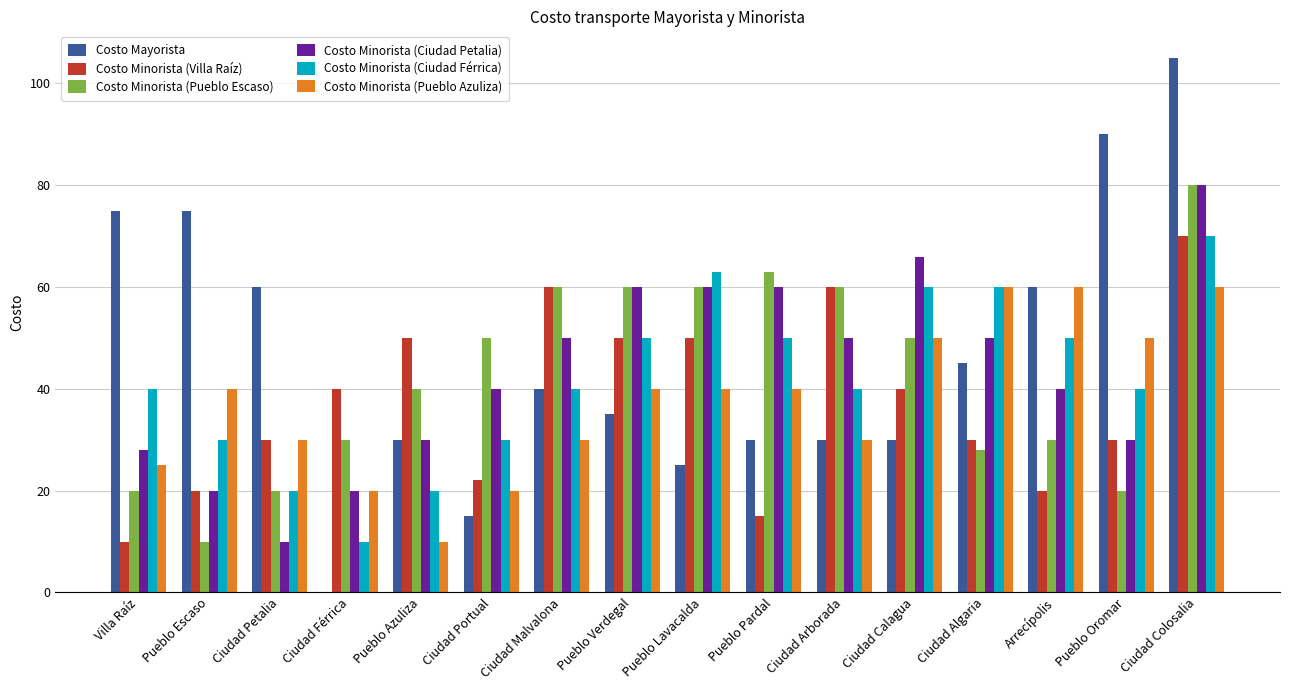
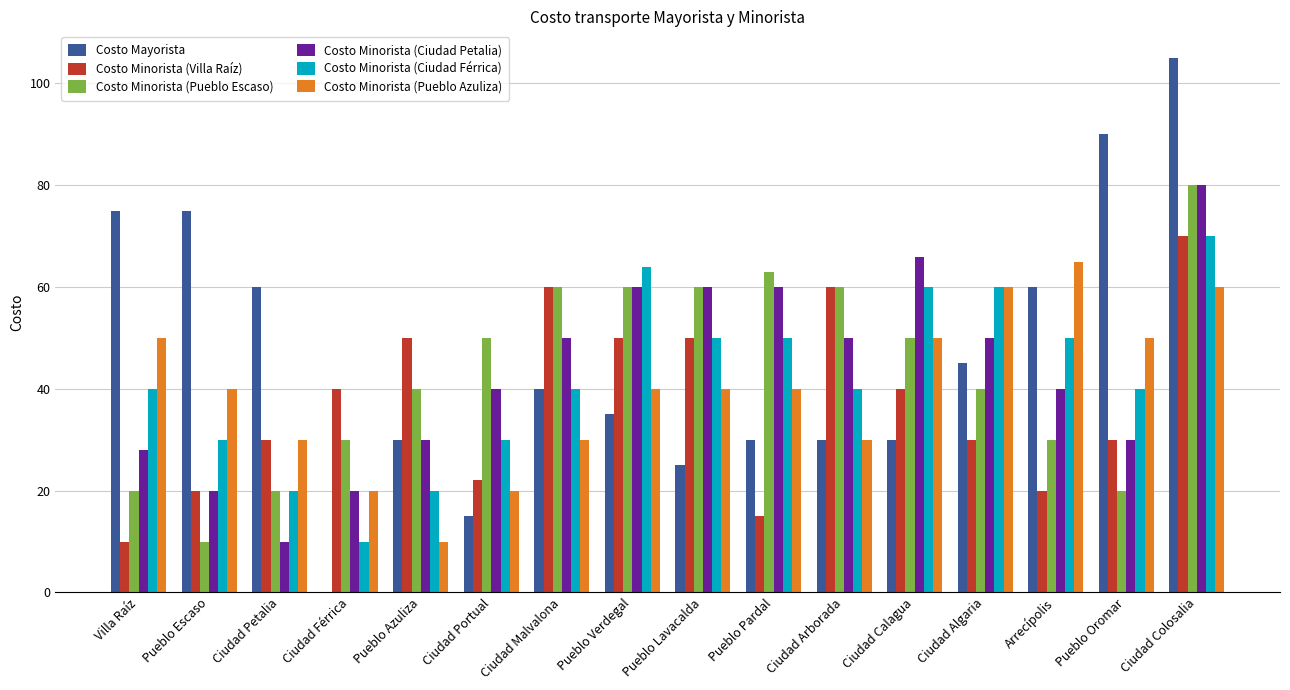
  {
    "Costo Mayorista": {
      "Villa Raíz": 75,
      "Pueblo Escaso": 75,
      "Ciudad Petalia": 60,
      "Ciudad Férrica": 0,
      "Pueblo Azuliza": 30,
      "Ciudad Portual": 15,
      "Ciudad Malvalona": 40,
      "Pueblo Verdegal": 35,
      "Pueblo Lavacalda": 25,
      "Pueblo Pardal": 30,
      "Ciudad Arborada": 30,
      "Ciudad Calagua": 30,
      "Ciudad Algaria": 45,
      "Arrecípolis": 60,
      "Pueblo Oromar": 90,
      "Ciudad Colosalia": 105
    },
    "Costo Minorista (Villa Raíz)": {
      "Villa Raíz": 10,
      "Pueblo Escaso": 20,
      "Ciudad Petalia": 30,
      "Ciudad Férrica": 40,
      "Pueblo Azuliza": 50,
      "Ciudad Portual": 22,
      "Ciudad Malvalona": 60,
      "Pueblo Verdegal": 50,
      "Pueblo Lavacalda": 50,
      "Pueblo Pardal": 15,
      "Ciudad Arborada": 60,
      "Ciudad Calagua": 40,
      "Ciudad Algaria": 30,
      "Arrecípolis": 20,
      "Pueblo Oromar": 30,
      "Ciudad Colosalia": 70
    },
    "Costo Minorista (Pueblo Escaso)": {
      "Villa Raíz": 20,
      "Pueblo Escaso": 10,
      "Ciudad Petalia": 20,
      "Ciudad Férrica": 30,
      "Pueblo Azuliza": 40,
      "Ciudad Portual": 50,
      "Ciudad Malvalona": 60,
      "Pueblo Verdegal": 60,
      "Pueblo Lavacalda": 60,
      "Pueblo Pardal": 63,
      "Ciudad Arborada": 60,
      "Ciudad Calagua": 50,
-     "Ciudad Algaria": 28,
+     "Ciudad Algaria": 40,
      "Arrecípolis": 30,
      "Pueblo Oromar": 20,
      "Ciudad Colosalia": 80
    },
    "Costo Minorista (Ciudad Petalia)": {
      "Villa Raíz": 28,
      "Pueblo Escaso": 20,
      "Ciudad Petalia": 10,
      "Ciudad Férrica": 20,
      "Pueblo Azuliza": 30,
      "Ciudad Portual": 40,
      "Ciudad Malvalona": 50,
      "Pueblo Verdegal": 60,
      "Pueblo Lavacalda": 60,
      "Pueblo Pardal": 60,
      "Ciudad Arborada": 50,
      "Ciudad Calagua": 66,
      "Ciudad Algaria": 50,
      "Arrecípolis": 40,
      "Pueblo Oromar": 30,
      "Ciudad Colosalia": 80
    },
    "Costo Minorista (Ciudad Férrica)": {
      "Villa Raíz": 40,
      "Pueblo Escaso": 30,
      "Ciudad Petalia": 20,
      "Ciudad Férrica": 10,
      "Pueblo Azuliza": 20,
      "Ciudad Portual": 30,
      "Ciudad Malvalona": 40,
-     "Pueblo Verdegal": 50,
-     "Pueblo Lavacalda": 63,
+     "Pueblo Verdegal": 64,
+     "Pueblo Lavacalda": 50,
      "Pueblo Pardal": 50,
      "Ciudad Arborada": 40,
      "Ciudad Calagua": 60,
      "Ciudad Algaria": 60,
      "Arrecípolis": 50,
      "Pueblo Oromar": 40,
      "Ciudad Colosalia": 70
    },
    "Costo Minorista (Pueblo Azuliza)": {
-     "Villa Raíz": 25,
+     "Villa Raíz": 50,
      "Pueblo Escaso": 40,
      "Ciudad Petalia": 30,
      "Ciudad Férrica": 20,
      "Pueblo Azuliza": 10,
      "Ciudad Portual": 20,
      "Ciudad Malvalona": 30,
      "Pueblo Verdegal": 40,
      "Pueblo Lavacalda": 40,
      "Pueblo Pardal": 40,
      "Ciudad Arborada": 30,
      "Ciudad Calagua": 50,
      "Ciudad Algaria": 60,
-     "Arrecípolis": 60,
+     "Arrecípolis": 65,
      "Pueblo Oromar": 50,
      "Ciudad Colosalia": 60
    }
  }
